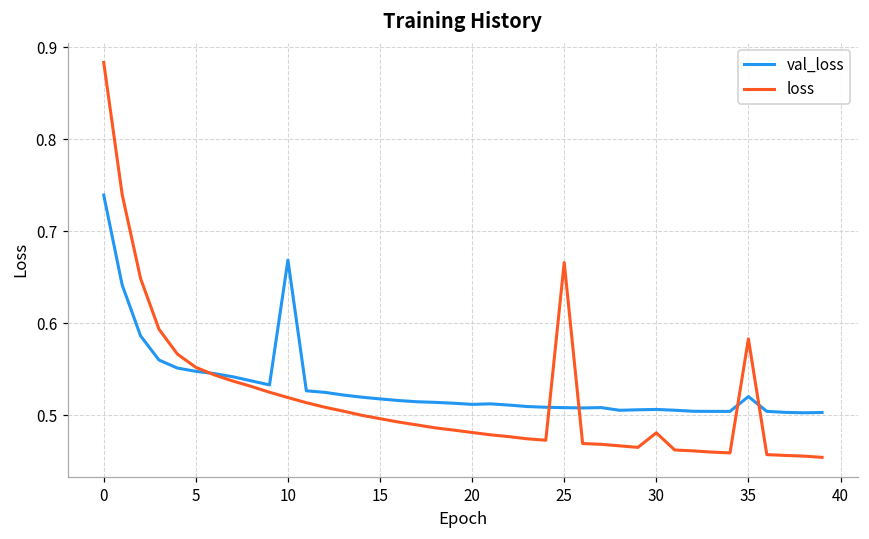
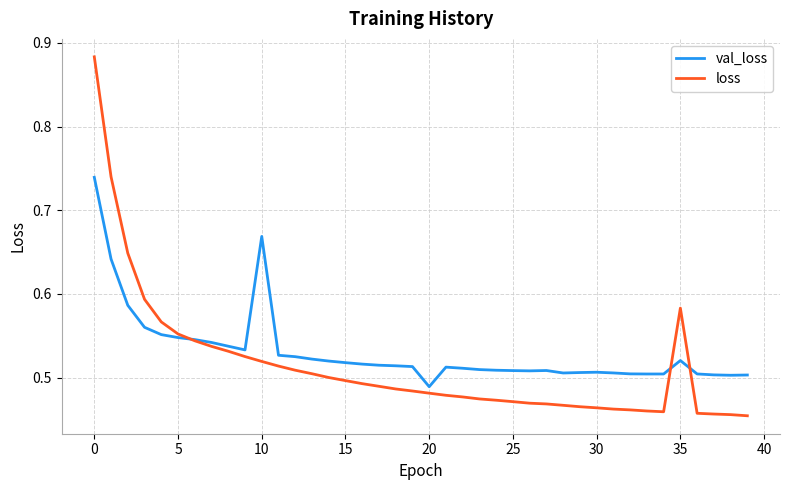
  {
    "val_loss": {
      "0": 0.74,
      "5": 0.55,
      "10": 0.67,
      "15": 0.52,
-     "20": 0.51,
+     "20": 0.49,
      "25": 0.51,
      "30": 0.51,
      "35": 0.52
    },
    "loss": {
      "0": 0.88,
      "5": 0.55,
      "10": 0.52,
      "15": 0.50,
      "20": 0.48,
-     "25": 0.67,
-     "30": 0.48,
+     "25": 0.47,
+     "30": 0.46,
      "35": 0.58
    }
  }
